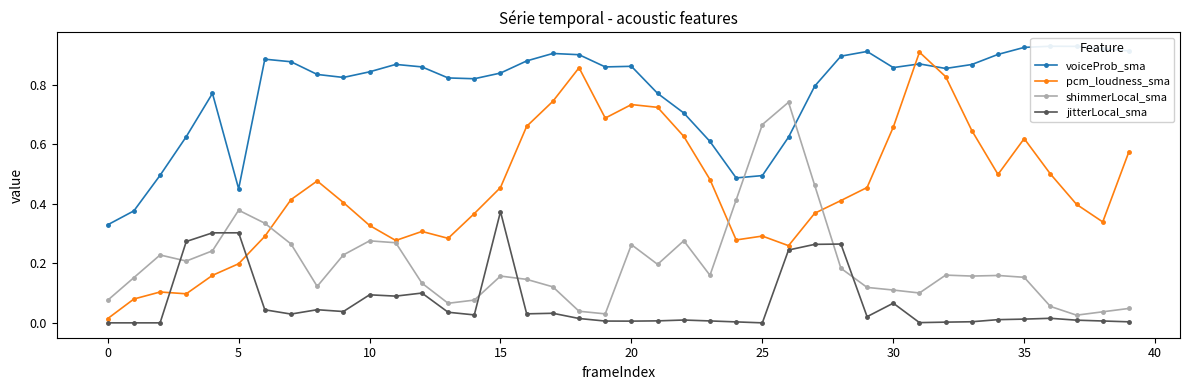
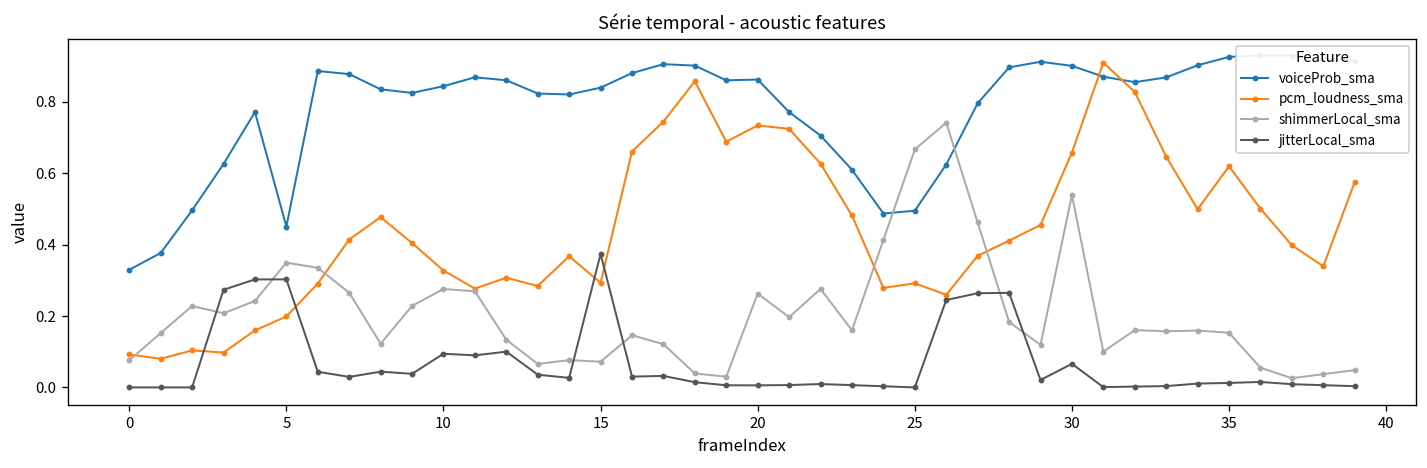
  {
    "voiceProb_sma": {
      "0": 0.33,
      "5": 0.45,
      "10": 0.84,
      "15": 0.84,
      "20": 0.86,
      "25": 0.50,
-     "30": 0.86,
+     "30": 0.90,
      "35": 0.93
    },
    "pcm_loudness_sma": {
-     "0": 0.01,
+     "0": 0.09,
      "5": 0.20,
      "10": 0.33,
-     "15": 0.46,
+     "15": 0.29,
      "20": 0.73,
      "25": 0.29,
      "30": 0.66,
      "35": 0.62
    },
    "shimmerLocal_sma": {
      "0": 0.08,
-     "5": 0.38,
+     "5": 0.35,
      "10": 0.28,
-     "15": 0.16,
+     "15": 0.07,
      "20": 0.26,
      "25": 0.67,
-     "30": 0.11,
+     "30": 0.54,
      "35": 0.15
    },
    "jitterLocal_sma": {
      "0": 0.00,
      "5": 0.30,
      "10": 0.09,
      "15": 0.37,
      "20": 0.01,
      "25": 0.00,
      "30": 0.07,
      "35": 0.01
    }
  }
